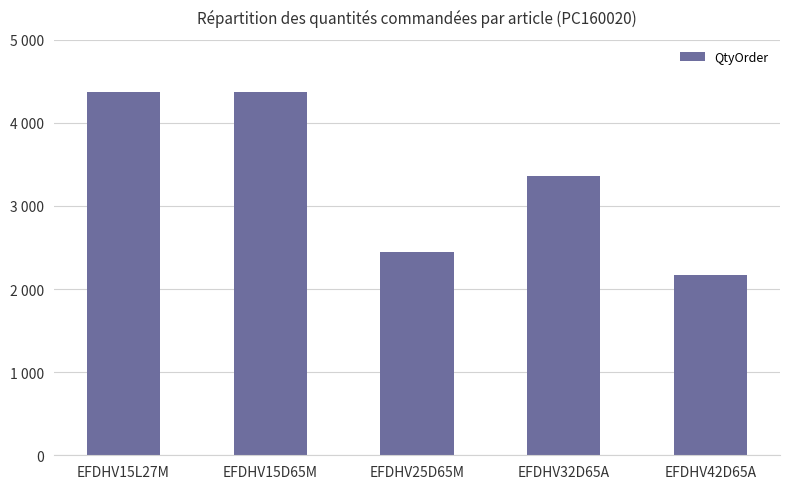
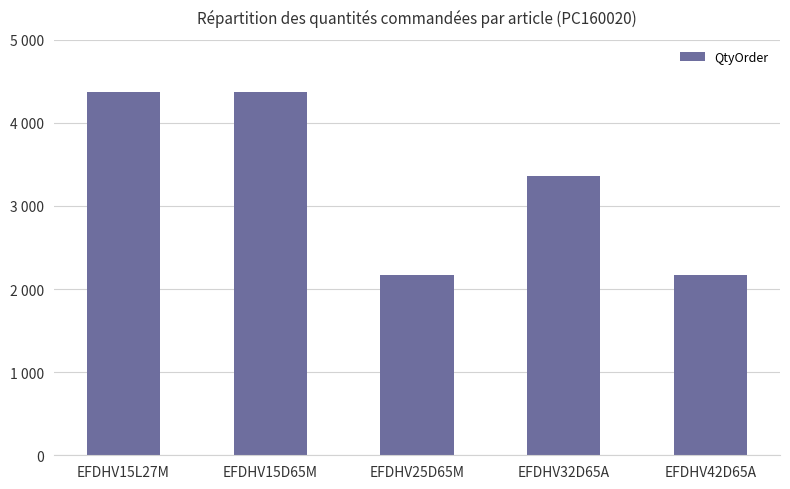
  {
    "EFDHV15L27M": 4400,
    "EFDHV15D65M": 4400,
-   "EFDHV25D65M": 2400,
+   "EFDHV25D65M": 2200,
    "EFDHV32D65A": 3400,
    "EFDHV42D65A": 2200
  }
